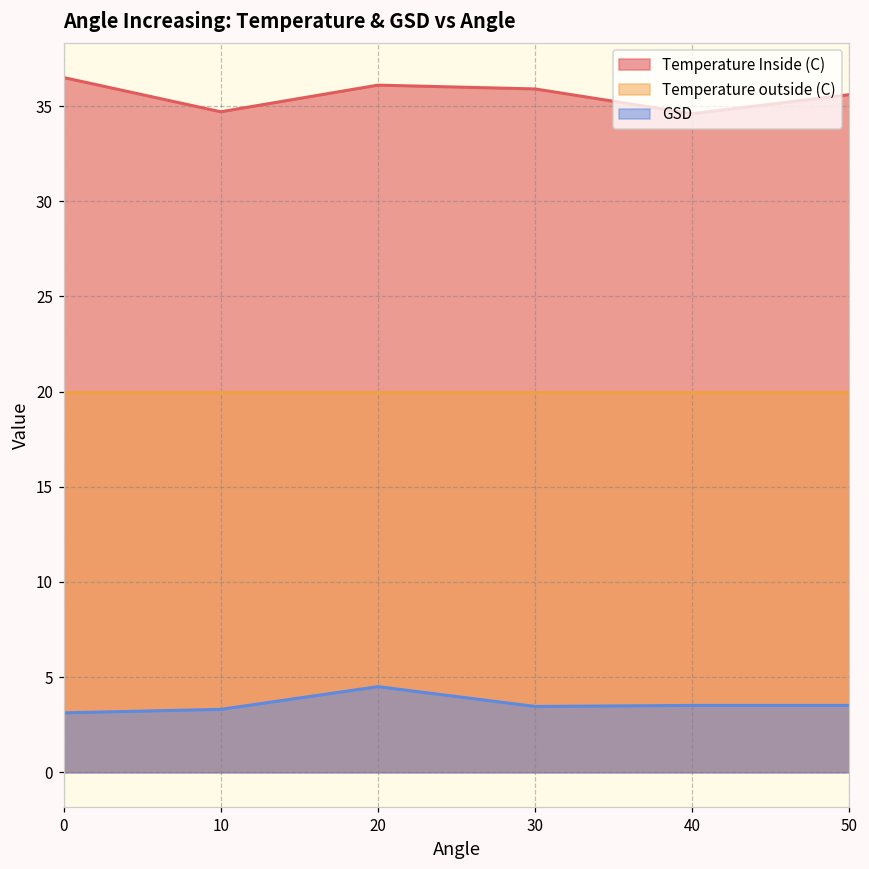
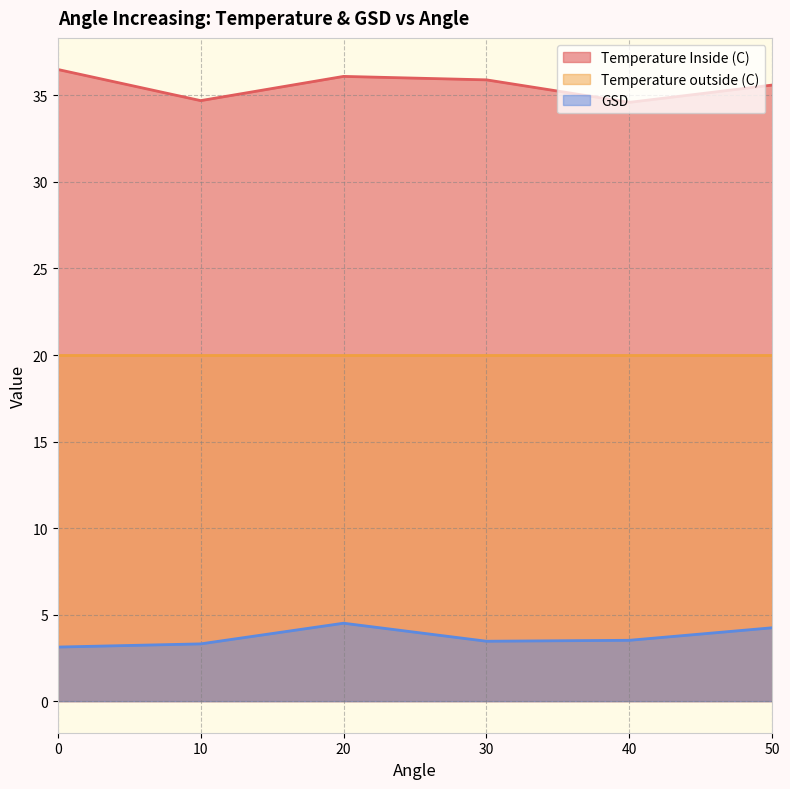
  {
    "Temperature Inside (C)": {
      "0": 36.5,
      "10": 34.7,
      "20": 36.1,
      "30": 35.9,
      "50": 35.6
    },
    "Temperature outside (C)": {
      "0": 20.0,
      "10": 20.0,
      "20": 20.0,
      "30": 20.0,
      "40": 20.0,
      "50": 20.0
    },
    "GSD": {
      "0": 3.1,
      "10": 3.3,
      "20": 4.5,
      "30": 3.5,
      "40": 3.5,
-     "50": 3.5
+     "50": 4.2
    }
  }
